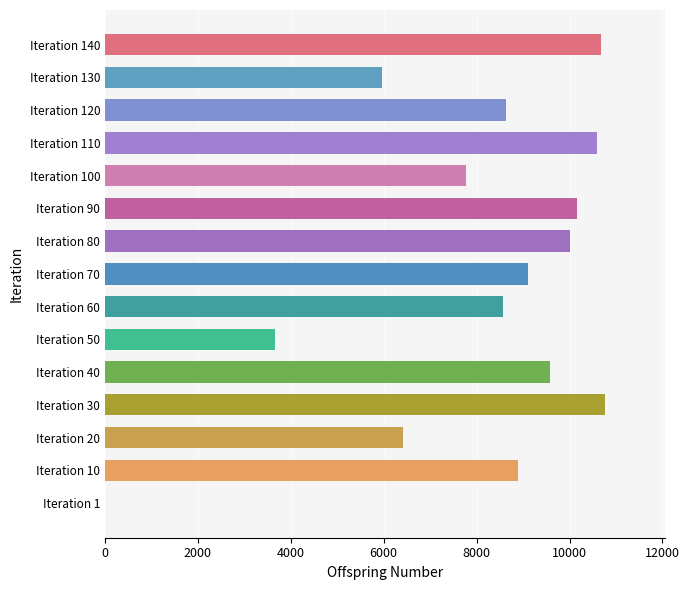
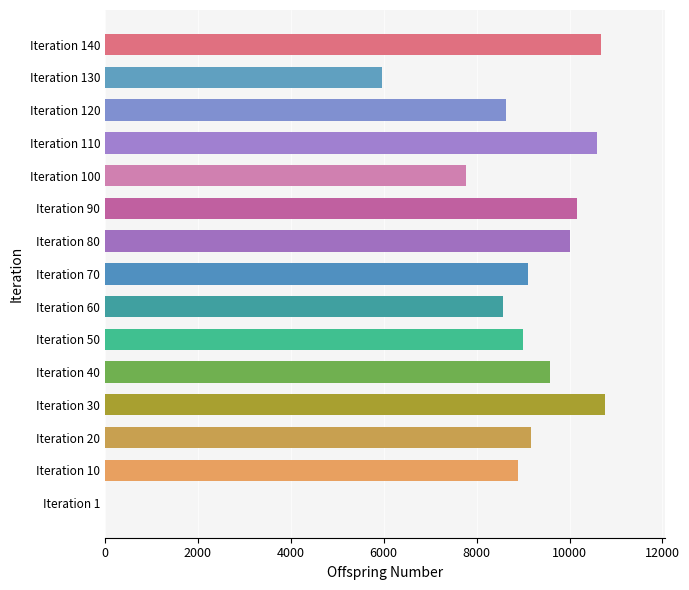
  {
    "Iteration 140": 10700,
    "Iteration 130": 6000,
    "Iteration 120": 8600,
    "Iteration 110": 10600,
    "Iteration 100": 7800,
    "Iteration 90": 10200,
    "Iteration 80": 10000,
    "Iteration 70": 9100,
    "Iteration 60": 8600,
-   "Iteration 50": 3600,
+   "Iteration 50": 9000,
    "Iteration 40": 9600,
    "Iteration 30": 10800,
-   "Iteration 20": 6400,
+   "Iteration 20": 9200,
    "Iteration 10": 8900,
    "Iteration 1": 0
  }
